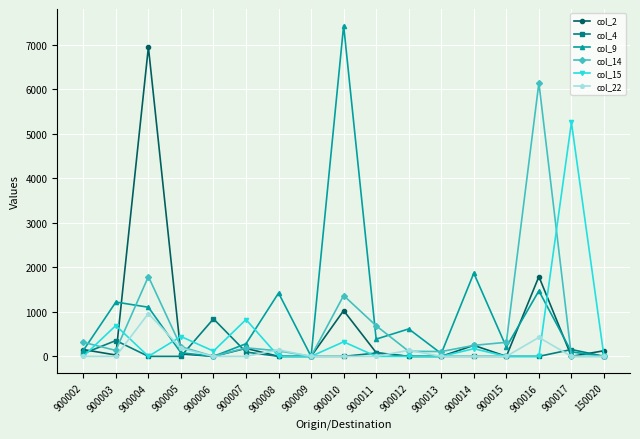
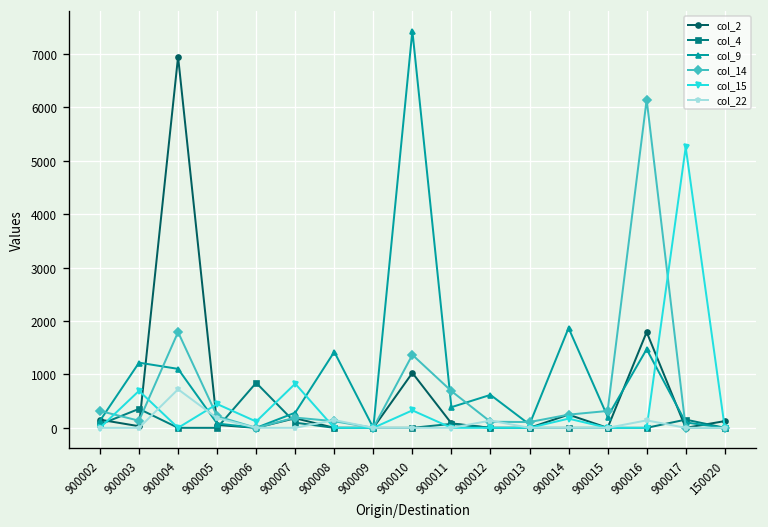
  {
    "col_22": {
-     "900004": 1000,
+     "900004": 700,
      "900007": 0,
-     "900016": 400
+     "900016": 100
    }
  }
